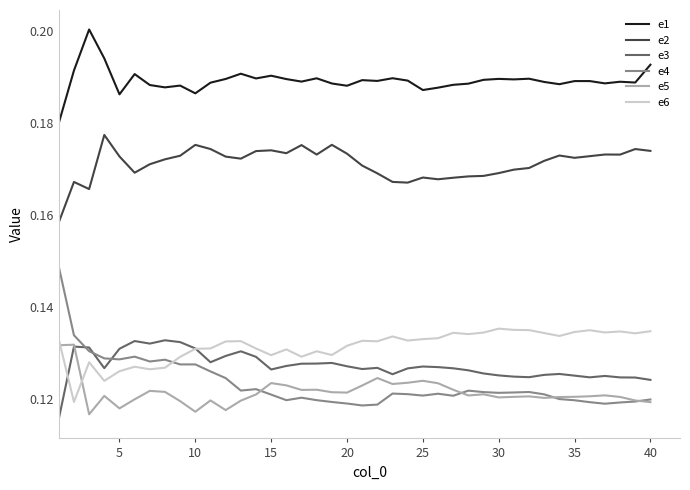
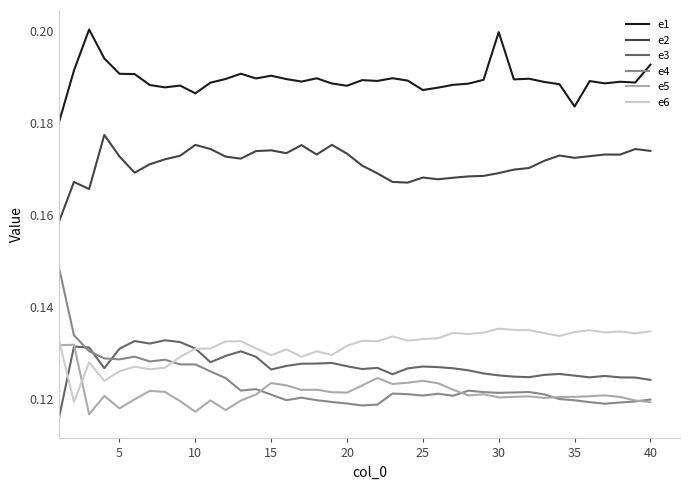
  {
    "e1": {
-     "5": 0.186,
+     "5": 0.191,
      "10": 0.186,
      "15": 0.190,
      "20": 0.188,
      "25": 0.187,
-     "30": 0.190,
-     "35": 0.189,
+     "30": 0.200,
+     "35": 0.184,
      "40": 0.193
    }
  }
